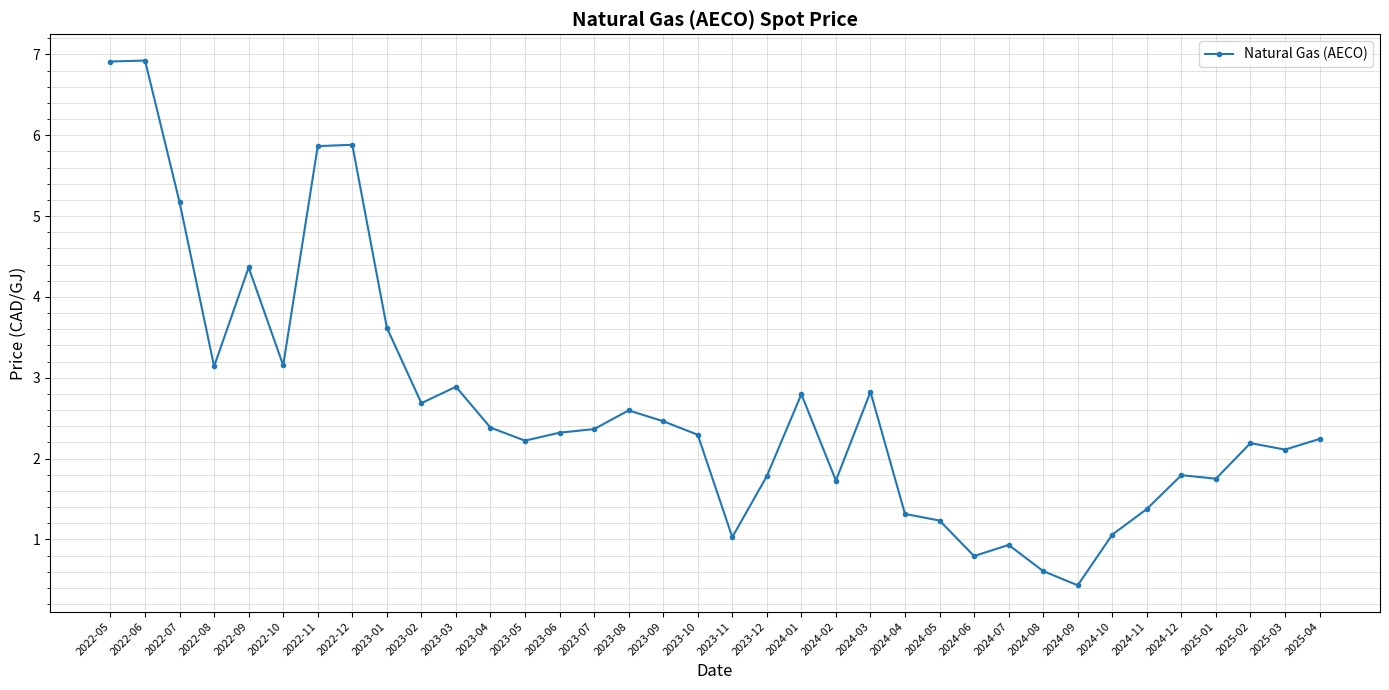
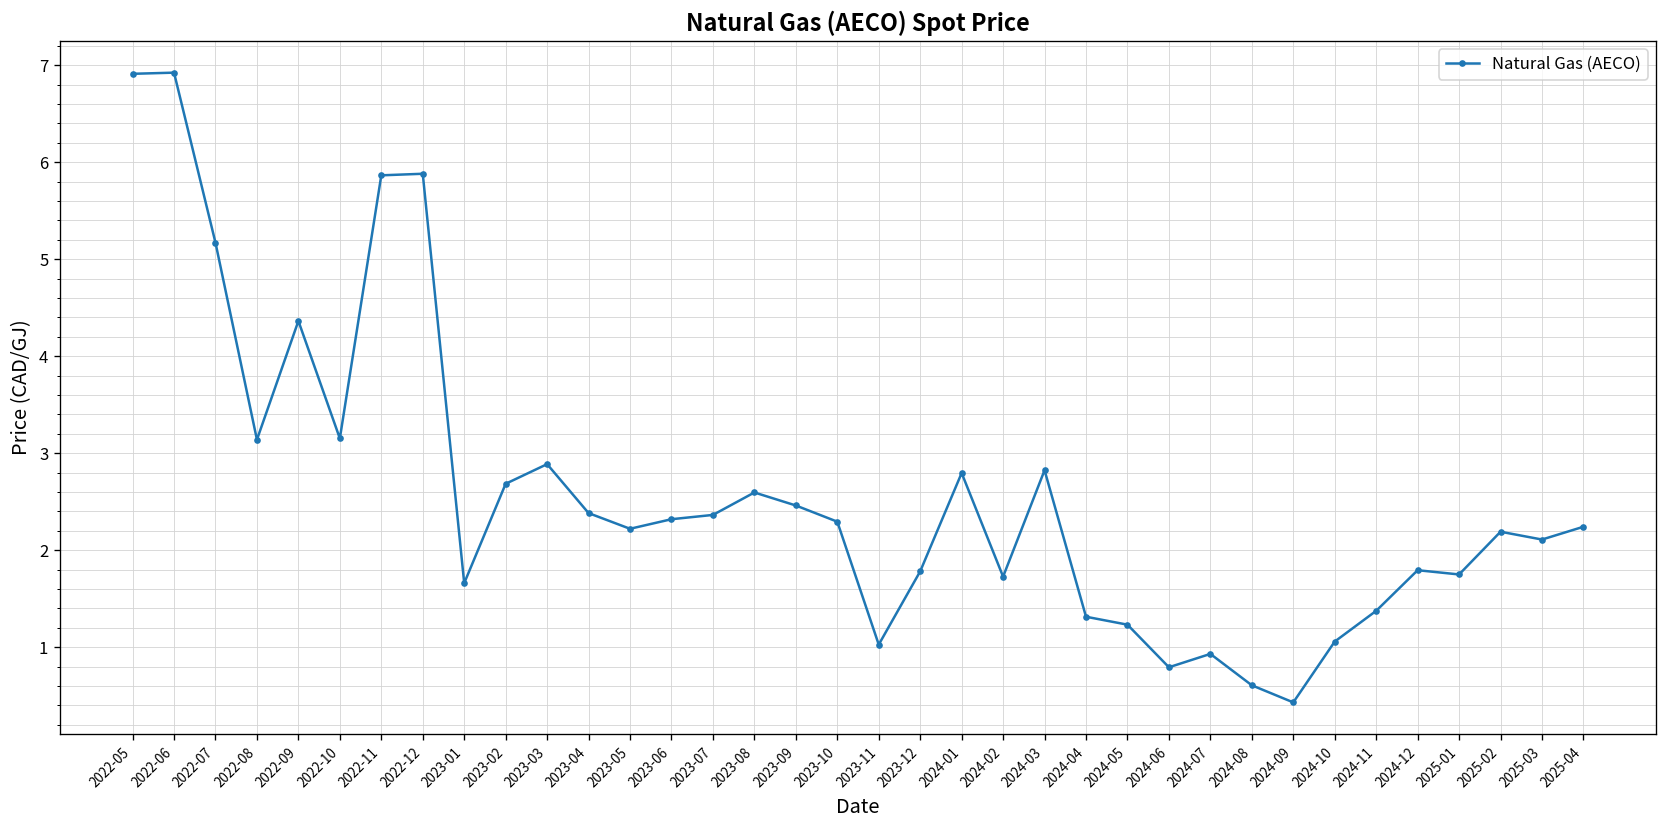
  {
    "2022-05": 6.9,
    "2022-06": 6.9,
    "2022-07": 5.2,
    "2022-08": 3.1,
    "2022-09": 4.4,
    "2022-10": 3.2,
    "2022-11": 5.9,
    "2022-12": 5.9,
-   "2023-01": 3.6,
+   "2023-01": 1.7,
    "2023-02": 2.7,
    "2023-03": 2.9,
    "2023-04": 2.4,
    "2023-05": 2.2,
    "2023-06": 2.3,
    "2023-07": 2.4,
    "2023-08": 2.6,
    "2023-09": 2.5,
    "2023-10": 2.3,
    "2023-11": 1.0,
    "2023-12": 1.8,
    "2024-01": 2.8,
    "2024-02": 1.7,
    "2024-03": 2.8,
    "2024-04": 1.3,
    "2024-05": 1.2,
    "2024-06": 0.8,
    "2024-07": 0.9,
    "2024-08": 0.6,
    "2024-09": 0.4,
    "2024-10": 1.1,
    "2024-11": 1.4,
    "2024-12": 1.8,
    "2025-01": 1.8,
    "2025-02": 2.2,
    "2025-03": 2.1,
    "2025-04": 2.2
  }
